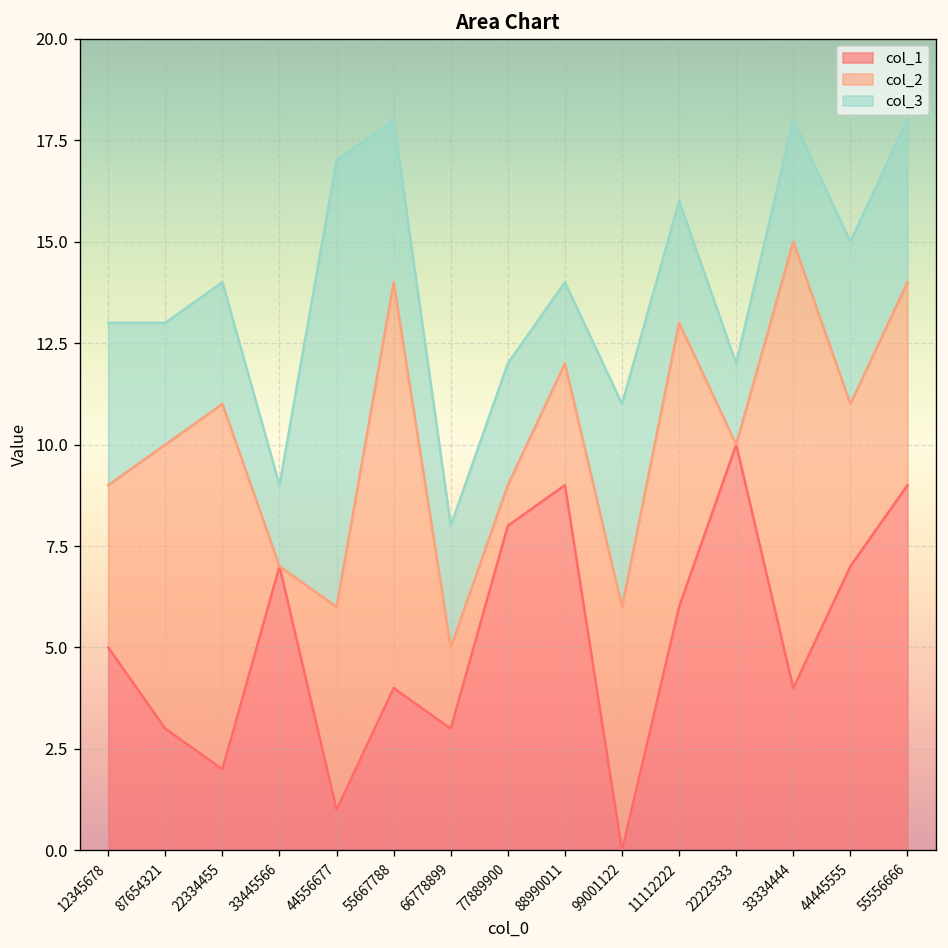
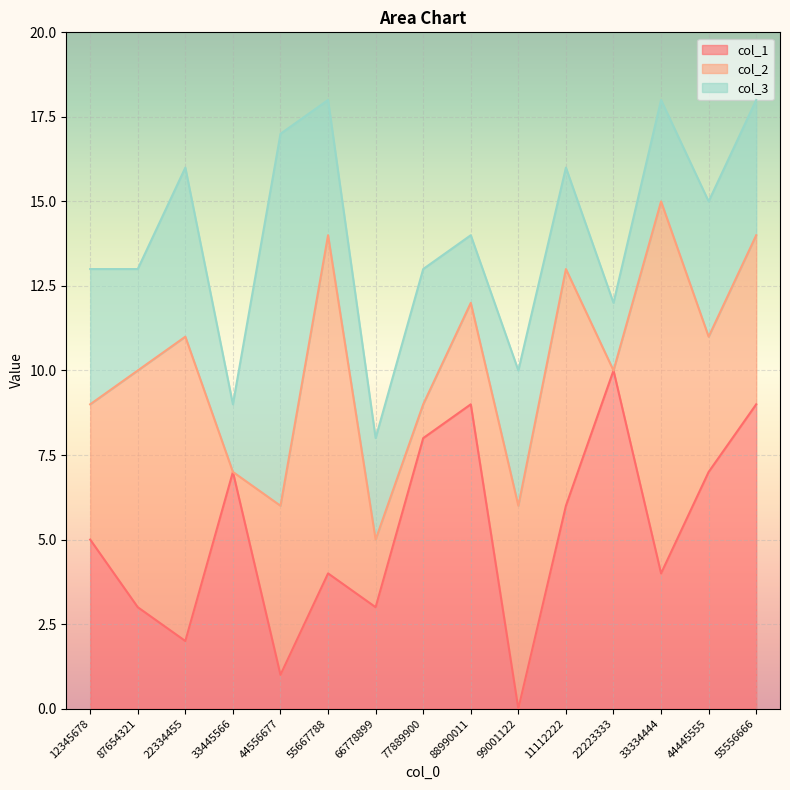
  {
    "col_3": {
      "12345678": 4,
      "87654321": 3,
-     "22334455": 3,
+     "22334455": 5,
      "33445566": 2,
      "44556677": 11,
      "55667788": 4,
      "66778899": 3,
-     "77889900": 3,
+     "77889900": 4,
      "88990011": 2,
-     "99001122": 5,
+     "99001122": 4,
      "11112222": 3,
      "22223333": 2,
      "33334444": 3,
      "44445555": 4
    }
  }
